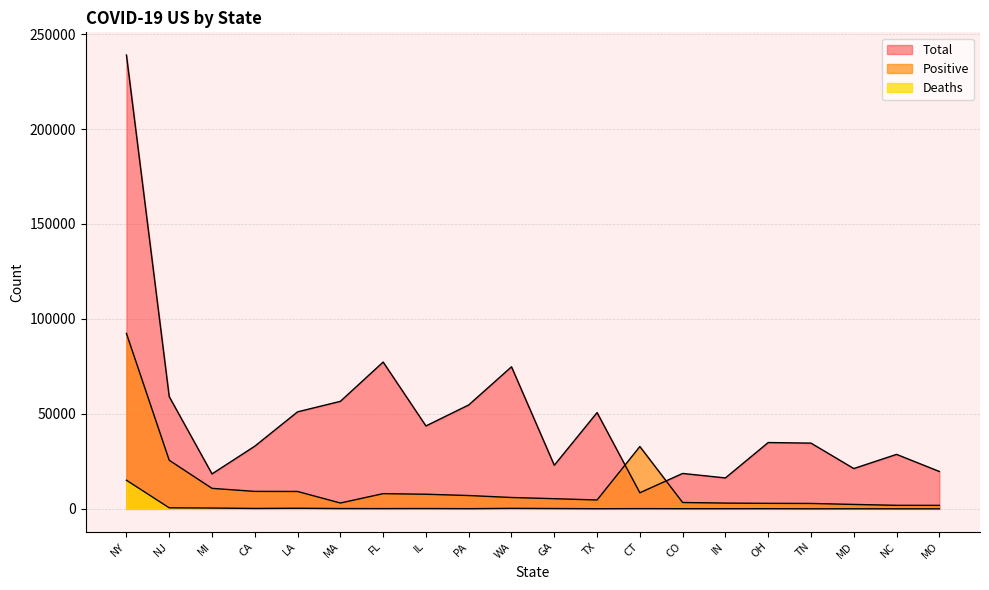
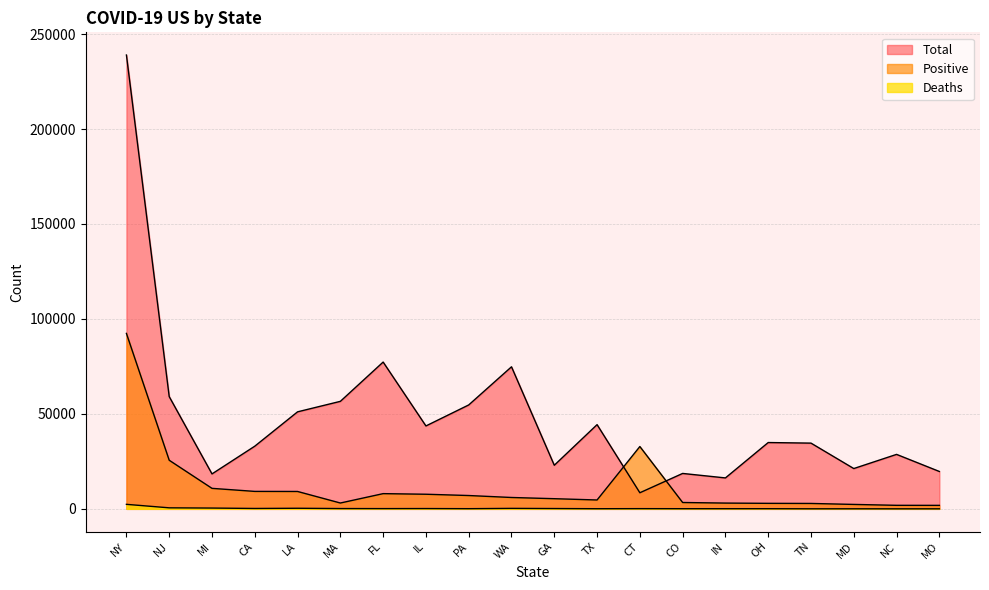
  {
    "Total": {
      "NY": 239000,
      "NJ": 59000,
      "MI": 18000,
      "CA": 33000,
      "LA": 51000,
      "MA": 57000,
      "FL": 77000,
      "IL": 44000,
      "PA": 55000,
      "WA": 75000,
      "GA": 23000,
-     "TX": 51000,
+     "TX": 44000,
      "CT": 8000,
      "CO": 19000,
      "IN": 16000,
      "OH": 35000,
      "TN": 35000,
      "MD": 21000,
      "NC": 29000,
      "MO": 20000
    },
    "Positive": {
      "NY": 92000,
      "NJ": 26000,
      "MI": 11000,
      "CA": 9000,
      "LA": 9000,
      "MA": 3000,
      "FL": 8000,
      "IL": 8000,
      "PA": 7000,
      "WA": 6000,
      "GA": 5000,
      "TX": 5000,
      "CT": 33000,
      "CO": 3000,
      "IN": 3000,
      "OH": 3000,
      "TN": 3000,
      "MD": 2000,
      "NC": 2000,
      "MO": 2000
    },
    "Deaths": {
-     "NY": 15000,
+     "NY": 2000,
      "NJ": 1000,
      "MI": 0,
      "CA": 0,
      "LA": 0,
      "MA": 0,
      "FL": 0,
      "IL": 0,
      "PA": 0,
      "WA": 0,
      "GA": 0,
      "TX": 0,
      "CT": 0,
      "CO": 0,
      "IN": 0,
      "OH": 0,
      "TN": 0,
      "MD": 0,
      "NC": 0,
      "MO": 0
    }
  }
